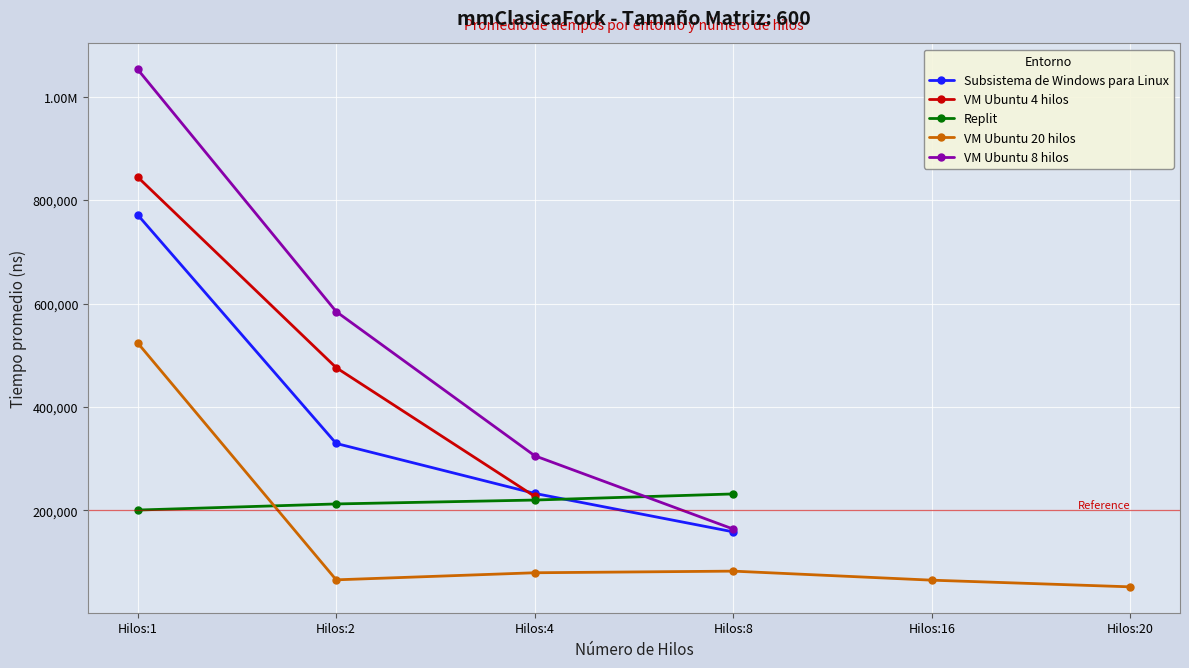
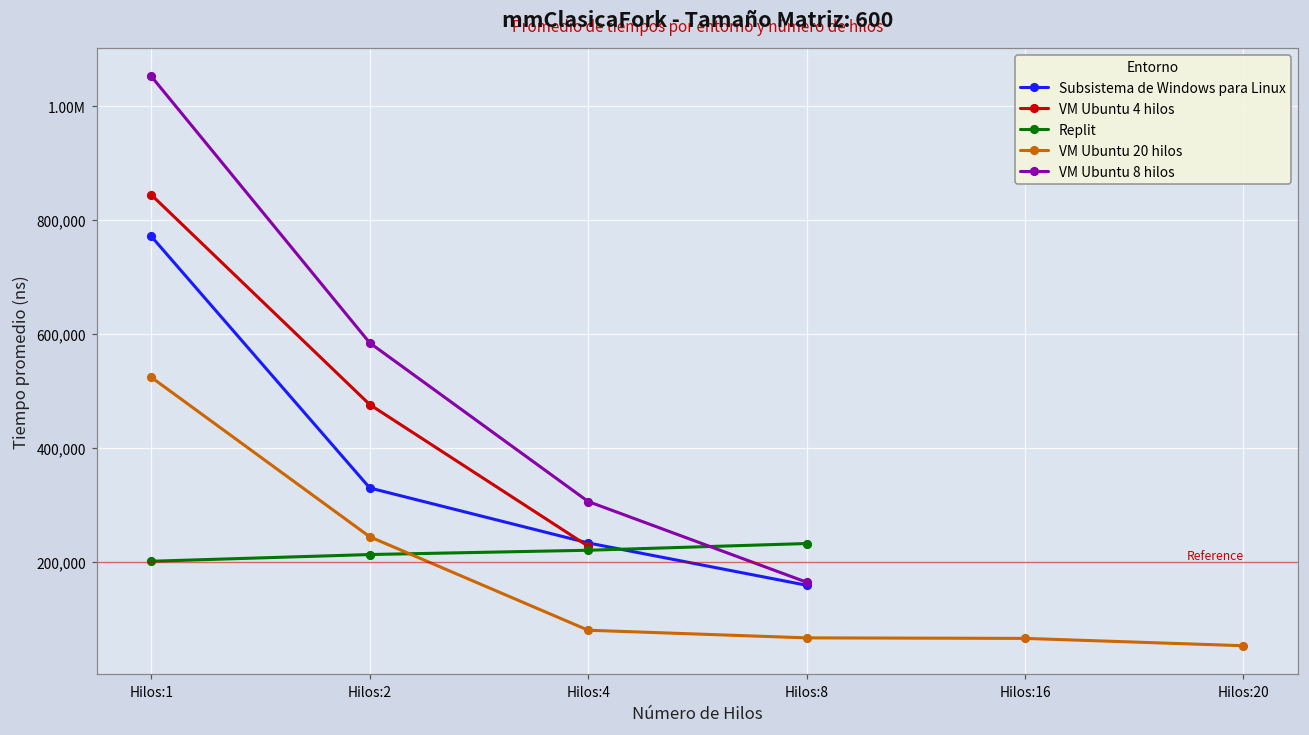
  {
    "Subsistema de Windows para Linux": {
      "Hilos:1": "770,000",
      "Hilos:2": "330,000",
      "Hilos:4": "230,000",
      "Hilos:8": "160,000"
    },
    "VM Ubuntu 4 hilos": {
      "Hilos:1": "840,000",
      "Hilos:2": "480,000",
      "Hilos:4": "230,000"
    },
    "Replit": {
      "Hilos:1": "200,000",
      "Hilos:2": "210,000",
      "Hilos:4": "220,000",
      "Hilos:8": "230,000"
    },
    "VM Ubuntu 20 hilos": {
      "Hilos:1": "520,000",
-     "Hilos:2": "70,000",
+     "Hilos:2": "240,000",
      "Hilos:4": "80,000",
-     "Hilos:8": "80,000",
+     "Hilos:8": "70,000",
      "Hilos:16": "70,000",
      "Hilos:20": "50,000"
    },
    "VM Ubuntu 8 hilos": {
      "Hilos:1": "1,050,000",
      "Hilos:2": "580,000",
      "Hilos:4": "310,000",
      "Hilos:8": "160,000"
    }
  }
